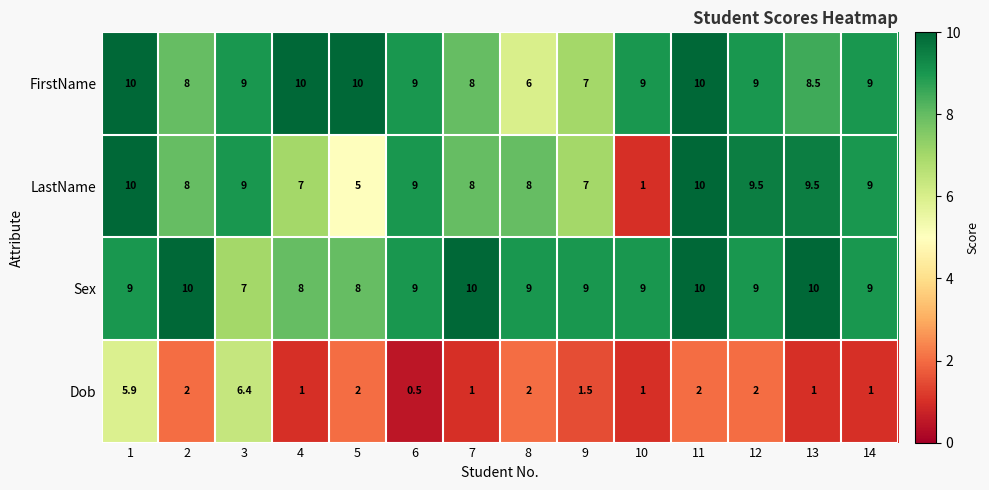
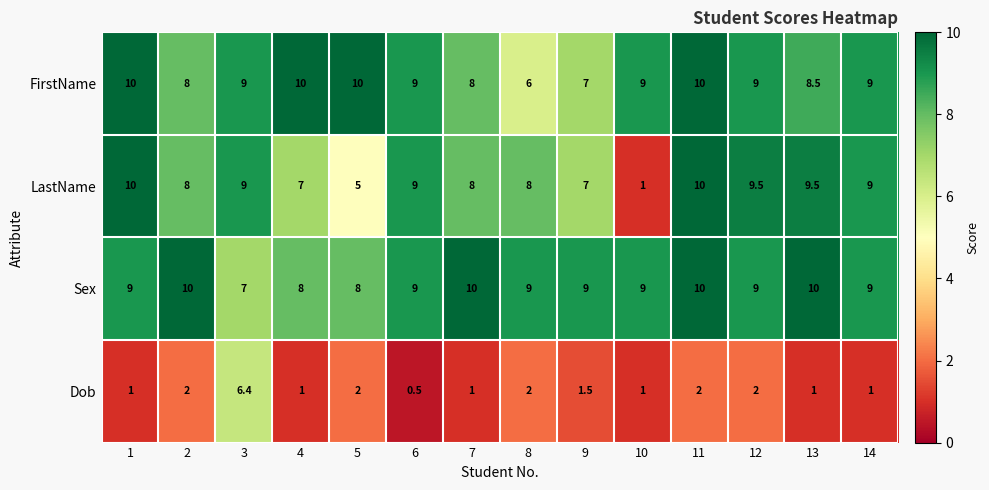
  {
    "FirstName": {
      "1": 10,
      "2": 8,
      "3": 9,
      "4": 10,
      "5": 10,
      "6": 9,
      "7": 8,
      "8": 6,
      "9": 7,
      "10": 9,
      "11": 10,
      "12": 9,
      "13": 8.5,
      "14": 9
    },
    "LastName": {
      "1": 10,
      "2": 8,
      "3": 9,
      "4": 7,
      "5": 5,
      "6": 9,
      "7": 8,
      "8": 8,
      "9": 7,
      "10": 1,
      "11": 10,
      "12": 9.5,
      "13": 9.5,
      "14": 9
    },
    "Sex": {
      "1": 9,
      "2": 10,
      "3": 7,
      "4": 8,
      "5": 8,
      "6": 9,
      "7": 10,
      "8": 9,
      "9": 9,
      "10": 9,
      "11": 10,
      "12": 9,
      "13": 10,
      "14": 9
    },
    "Dob": {
-     "1": 5.9,
+     "1": 1,
      "2": 2,
      "3": 6.4,
      "4": 1,
      "5": 2,
      "6": 0.5,
      "7": 1,
      "8": 2,
      "9": 1.5,
      "10": 1,
      "11": 2,
      "12": 2,
      "13": 1,
      "14": 1
    }
  }
